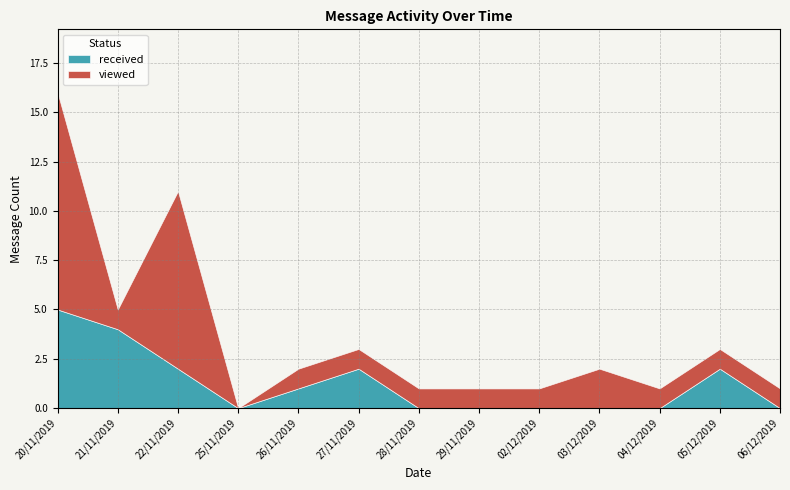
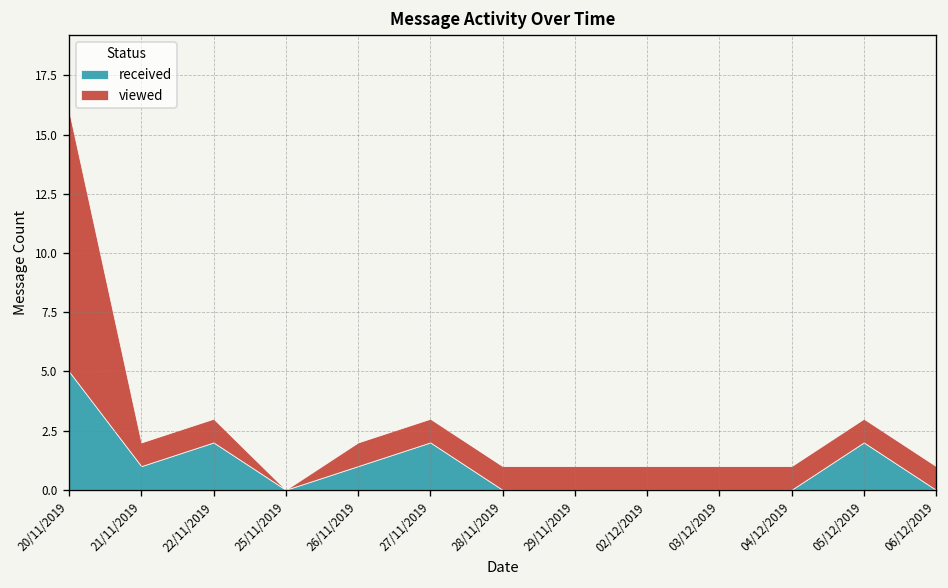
  {
    "received": {
      "20/11/2019": 5,
-     "21/11/2019": 4,
+     "21/11/2019": 1,
      "22/11/2019": 2,
      "26/11/2019": 1,
      "27/11/2019": 2,
      "28/11/2019": 0,
      "29/11/2019": 0,
      "02/12/2019": 0,
      "03/12/2019": 0,
      "04/12/2019": 0,
      "05/12/2019": 2,
      "06/12/2019": 0
    },
    "viewed": {
      "20/11/2019": 11,
      "21/11/2019": 1,
-     "22/11/2019": 9,
+     "22/11/2019": 1,
      "26/11/2019": 1,
      "27/11/2019": 1,
      "28/11/2019": 1,
      "29/11/2019": 1,
      "02/12/2019": 1,
-     "03/12/2019": 2,
+     "03/12/2019": 1,
      "04/12/2019": 1,
      "05/12/2019": 1,
      "06/12/2019": 1
    }
  }
